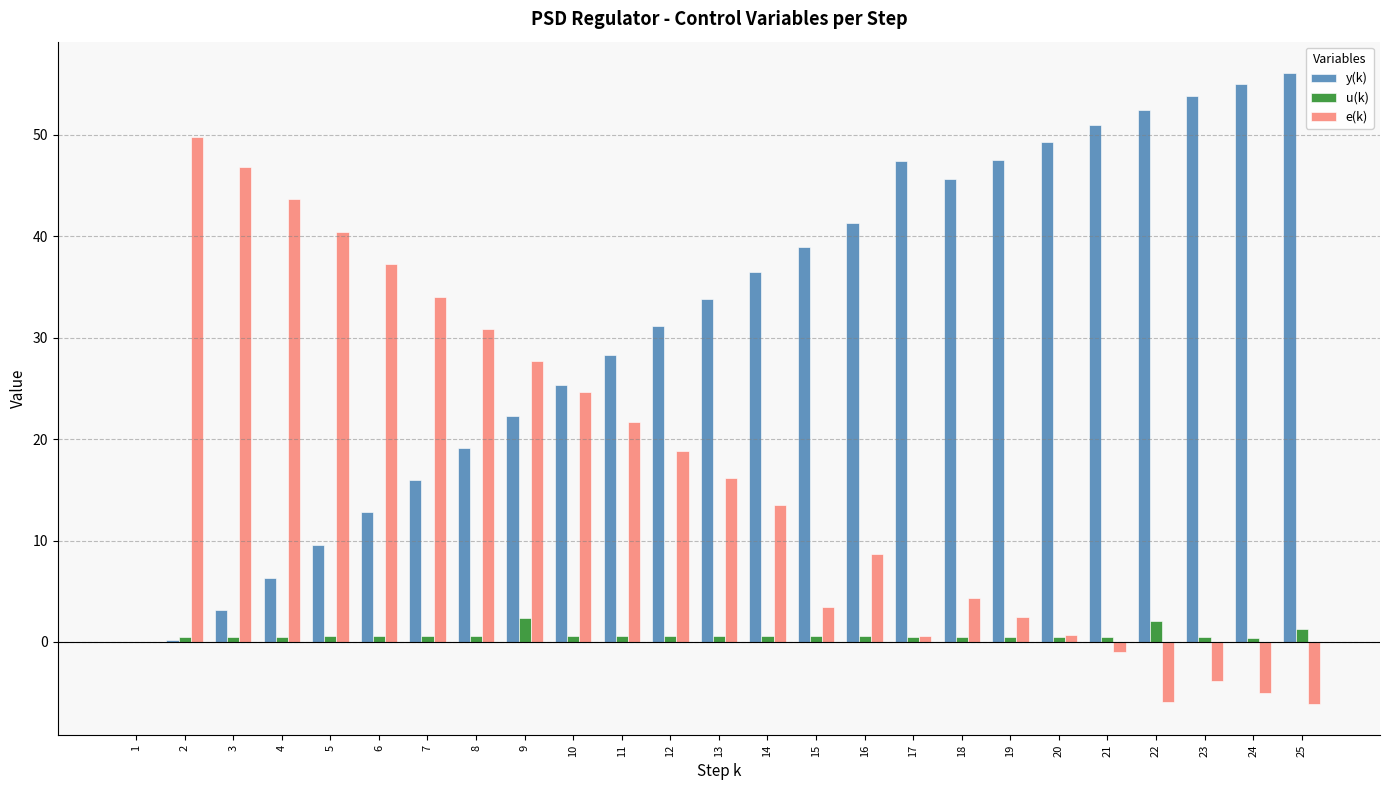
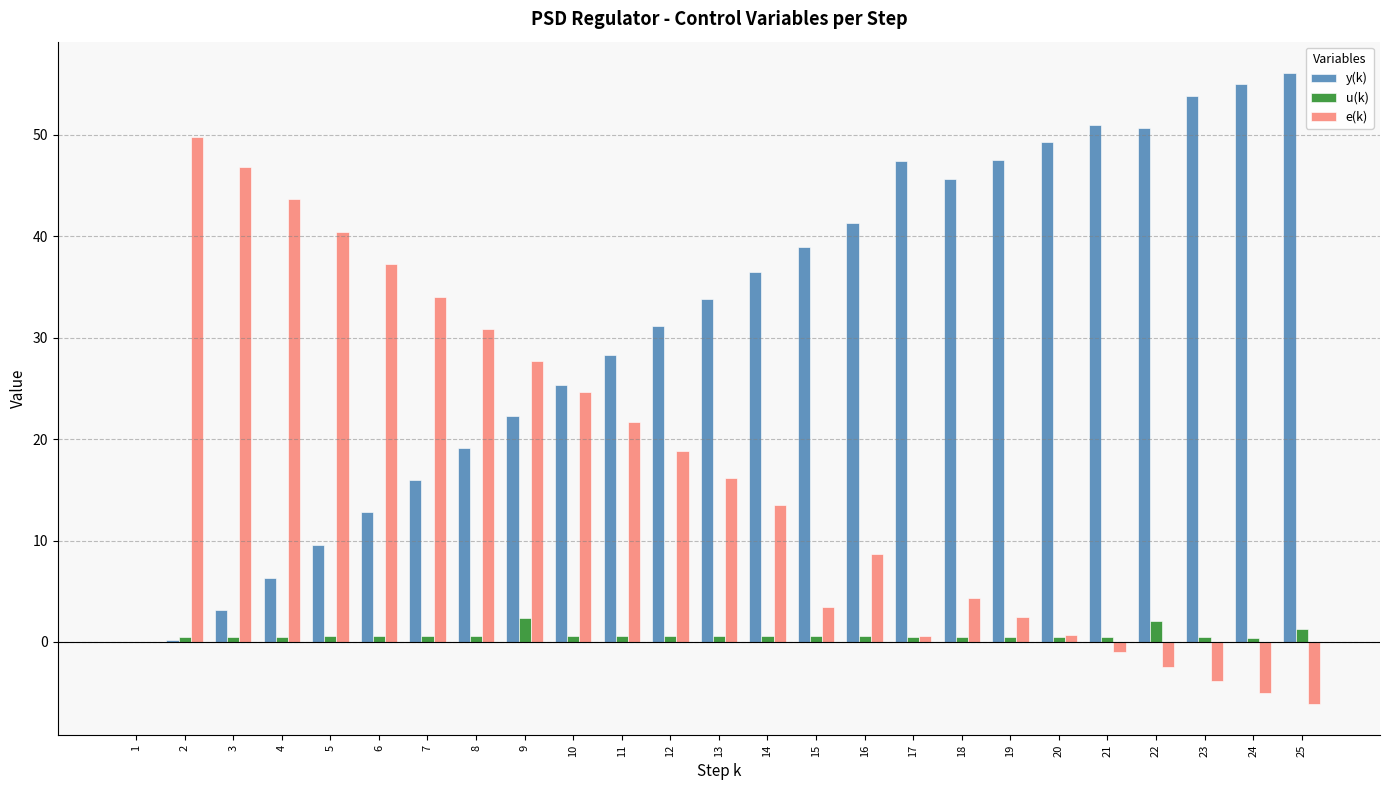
  {
    "y(k)": {
      "1": 0.0,
      "3": 3.2,
      "4": 6.3,
      "5": 9.6,
      "6": 12.8,
      "7": 16.0,
      "8": 19.2,
      "9": 22.3,
      "10": 25.3,
      "11": 28.3,
      "12": 31.1,
      "13": 33.9,
      "14": 36.5,
      "15": 39.0,
      "16": 41.3,
      "17": 47.5,
      "18": 45.6,
      "19": 47.6,
      "20": 49.3,
      "21": 51.0,
-     "22": 52.5,
+     "22": 50.6,
      "23": 53.8,
      "24": 55.0,
      "25": 56.1
    },
    "u(k)": {
      "1": 0.0,
      "2": 0.5,
      "3": 0.5,
      "4": 0.5,
      "5": 0.6,
      "6": 0.6,
      "7": 0.6,
      "8": 0.6,
      "9": 2.4,
      "10": 0.6,
      "11": 0.6,
      "12": 0.6,
      "13": 0.6,
      "14": 0.6,
      "15": 0.6,
      "16": 0.5,
      "17": 0.5,
      "18": 0.5,
      "19": 0.5,
      "20": 0.5,
      "21": 0.5,
      "22": 2.1,
      "23": 0.5,
      "24": 0.4,
      "25": 1.3
    },
    "e(k)": {
      "1": 0.0,
      "2": 49.8,
      "3": 46.8,
      "4": 43.7,
      "5": 40.4,
      "6": 37.2,
      "7": 34.0,
      "8": 30.8,
      "9": 27.7,
      "10": 24.7,
      "11": 21.7,
      "12": 18.9,
      "13": 16.1,
      "14": 13.5,
      "15": 3.5,
      "16": 8.7,
      "17": 0.6,
      "18": 4.4,
      "19": 2.4,
      "20": 0.7,
      "21": -1.0,
-     "22": -6.0,
+     "22": -2.5,
      "23": -3.8,
      "24": -5.0,
      "25": -6.1
    }
  }
